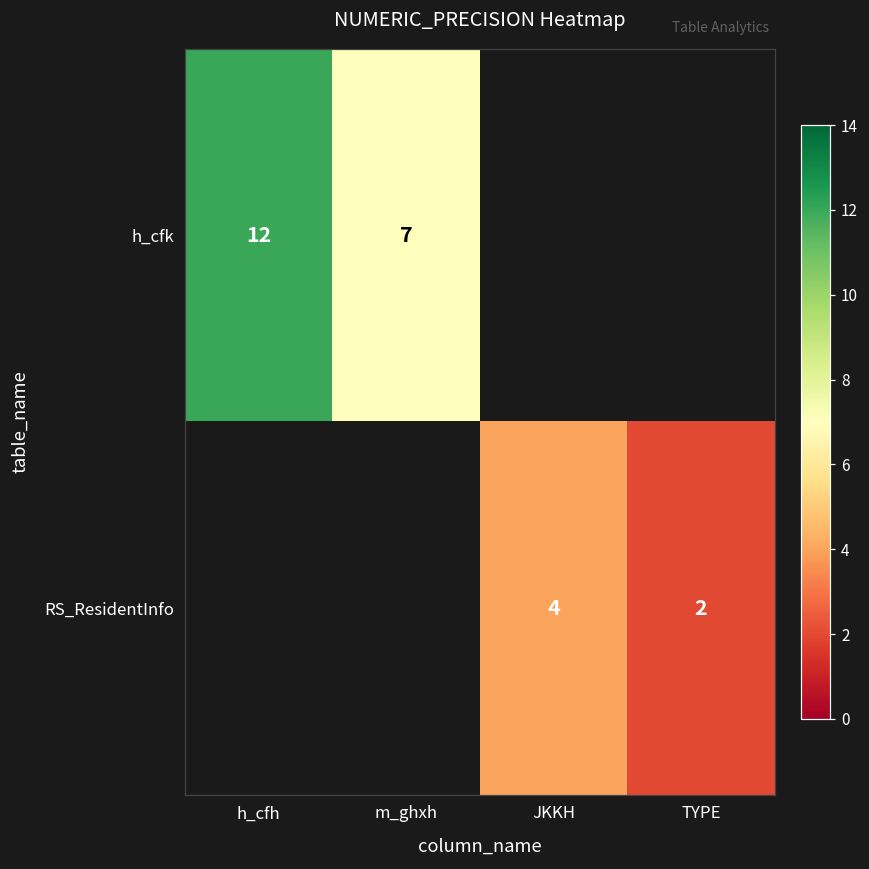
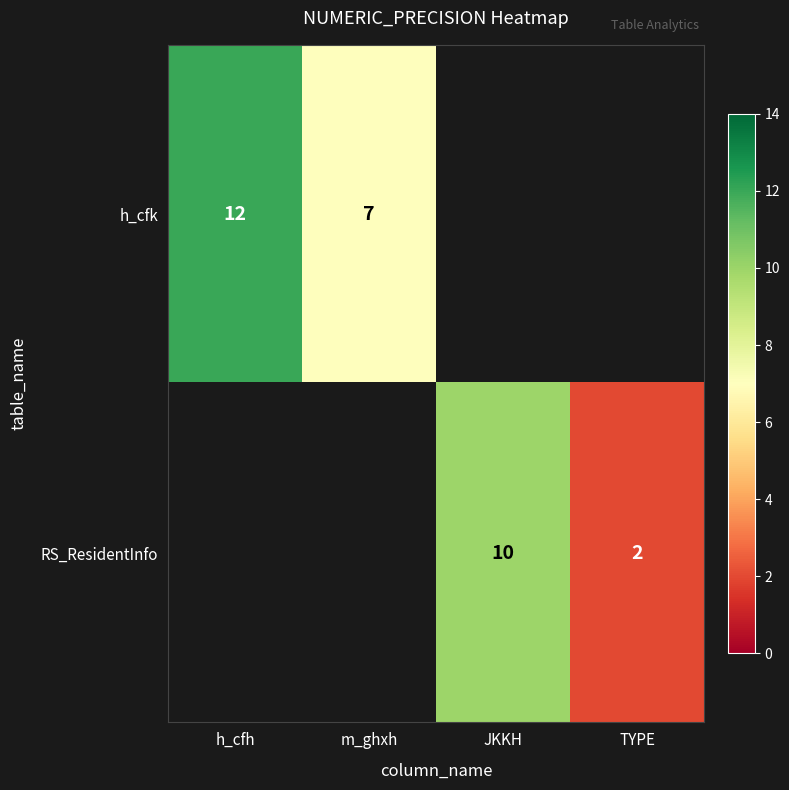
  {
    "h_cfk": {
      "h_cfh": 12,
      "m_ghxh": 7
    },
    "RS_ResidentInfo": {
-     "JKKH": 4,
+     "JKKH": 10,
      "TYPE": 2
    }
  }
